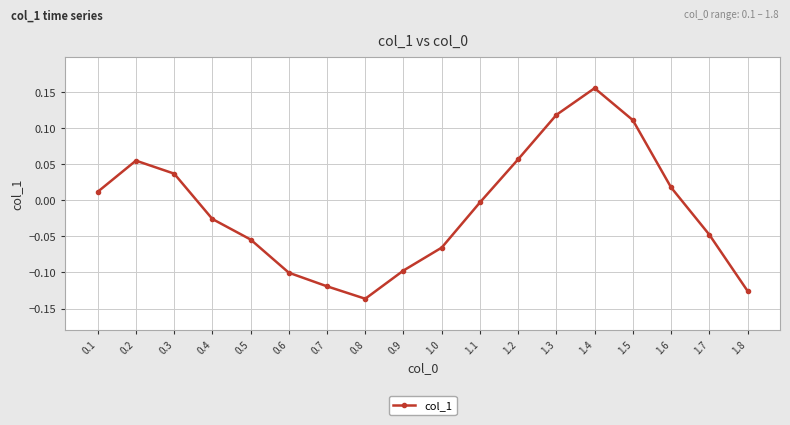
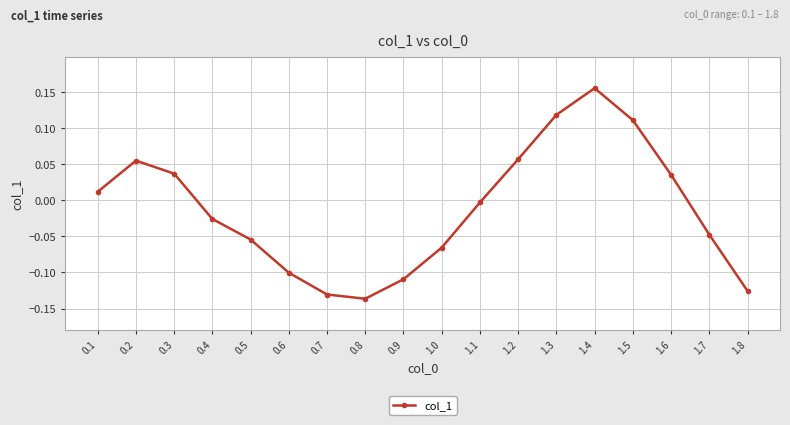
  {
    "0.1": 0.01,
    "0.2": 0.06,
    "0.3": 0.04,
    "0.4": -0.03,
    "0.5": -0.05,
    "0.6": -0.10,
-   "0.7": -0.12,
+   "0.7": -0.13,
    "0.8": -0.14,
-   "0.9": -0.10,
+   "0.9": -0.11,
    "1.0": -0.07,
    "1.1": 0.00,
    "1.2": 0.06,
    "1.3": 0.12,
    "1.4": 0.16,
    "1.5": 0.11,
-   "1.6": 0.02,
+   "1.6": 0.04,
    "1.7": -0.05,
    "1.8": -0.13
  }
